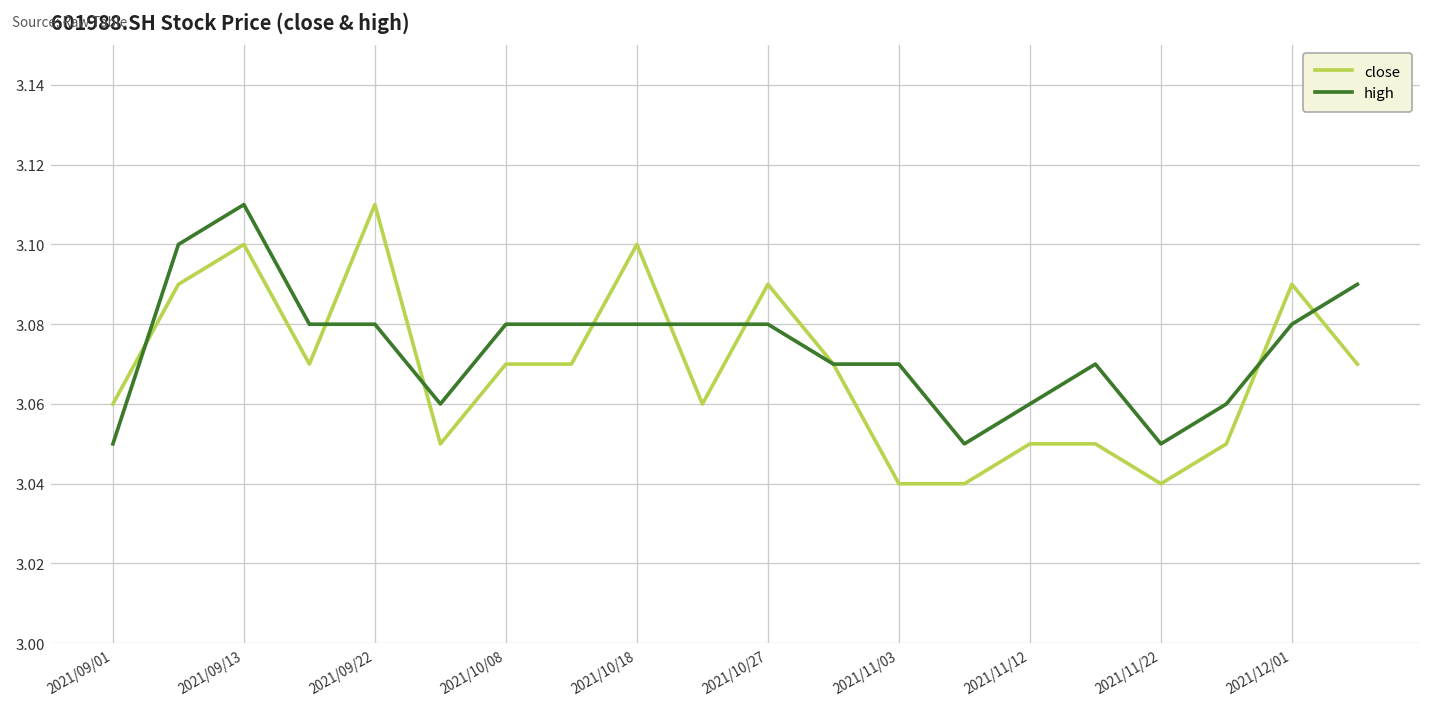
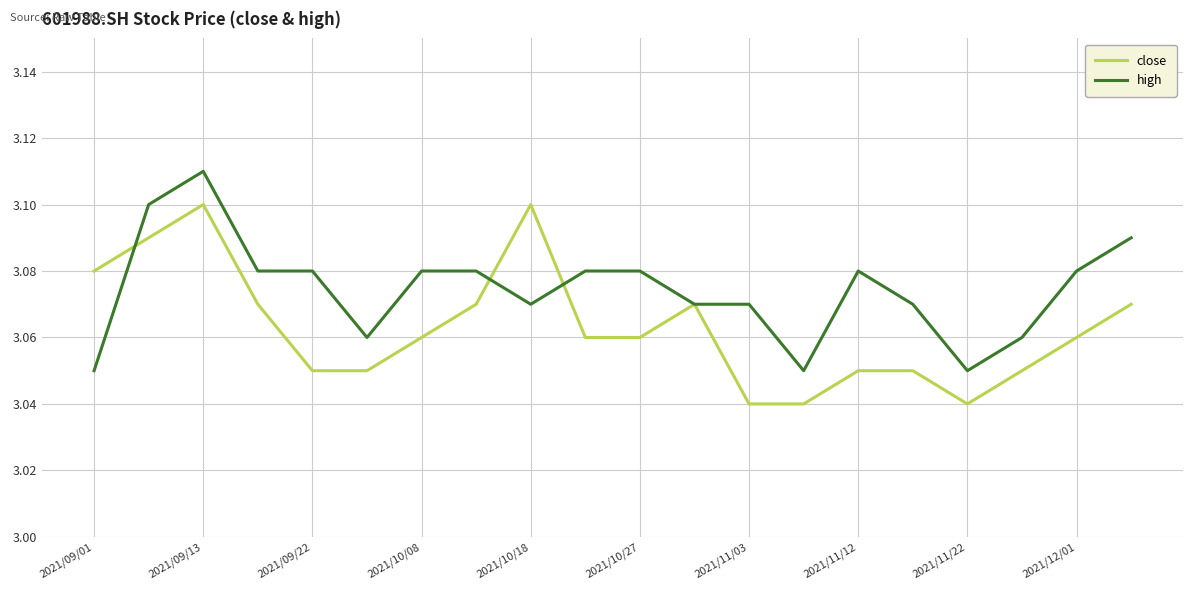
  {
    "close": {
-     "2021/09/01": 3.06,
+     "2021/09/01": 3.08,
      "2021/09/13": 3.10,
-     "2021/09/22": 3.11,
-     "2021/10/08": 3.07,
+     "2021/09/22": 3.05,
+     "2021/10/08": 3.06,
      "2021/10/18": 3.10,
-     "2021/10/27": 3.09,
+     "2021/10/27": 3.06,
      "2021/11/03": 3.04,
      "2021/11/12": 3.05,
      "2021/11/22": 3.04,
-     "2021/12/01": 3.09
+     "2021/12/01": 3.06
    },
    "high": {
      "2021/09/01": 3.05,
      "2021/09/13": 3.11,
      "2021/09/22": 3.08,
      "2021/10/08": 3.08,
-     "2021/10/18": 3.08,
+     "2021/10/18": 3.07,
      "2021/10/27": 3.08,
      "2021/11/03": 3.07,
-     "2021/11/12": 3.06,
+     "2021/11/12": 3.08,
      "2021/11/22": 3.05,
      "2021/12/01": 3.08
    }
  }
